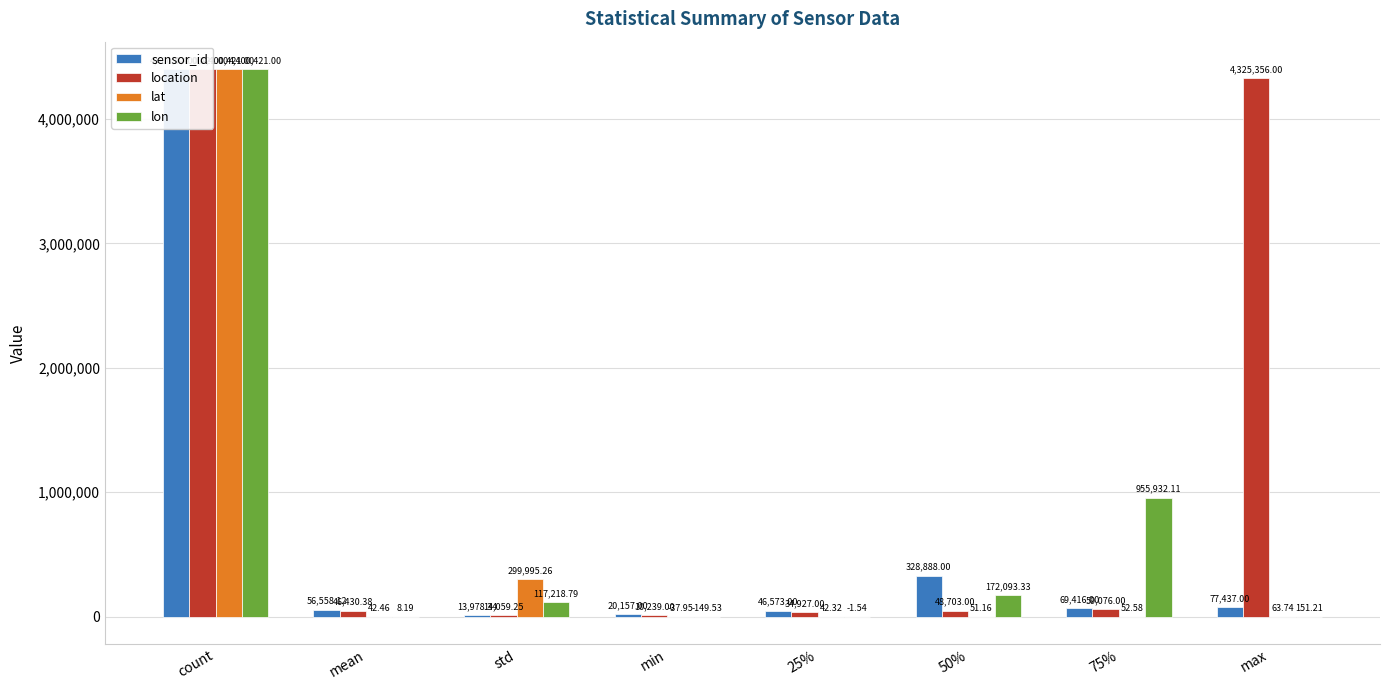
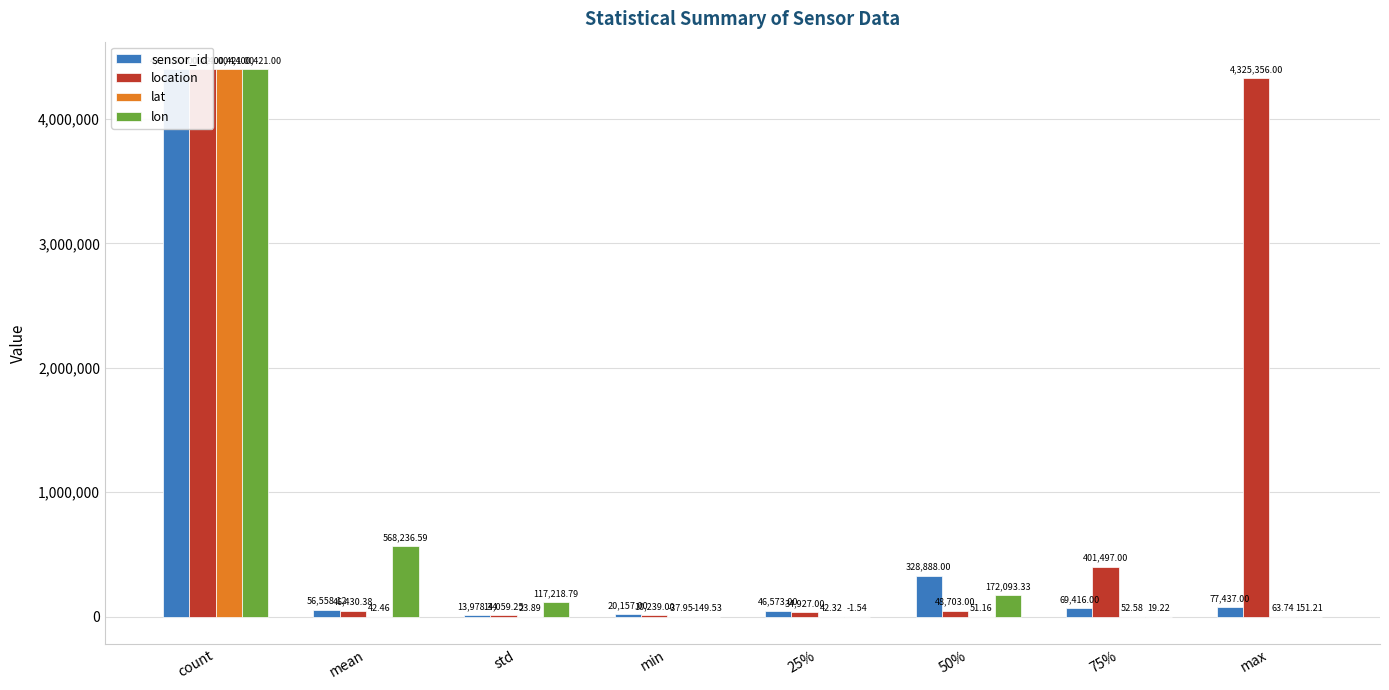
  {
    "sensor_id": {
      "50%": "328,888.00",
      "75%": "69,416.00",
      "max": "77,437.00"
    },
    "location": {
      "50%": "48,703.00",
-     "75%": "59,076.00",
+     "75%": "401,497.00",
      "max": "4,325,356.00"
    },
    "lat": {
      "mean": "42.46",
-     "std": "299,995.26",
+     "std": "23.89",
      "25%": "42.32",
      "50%": "51.16",
      "75%": "52.58",
      "max": "63.74"
    },
    "lon": {
-     "mean": "8.19",
+     "mean": "568,236.59",
      "std": "117,218.79",
      "min": "-149.53",
      "25%": "-1.54",
      "50%": "172,093.33",
-     "75%": "955,932.11",
+     "75%": "19.22",
      "max": "151.21"
    }
  }
